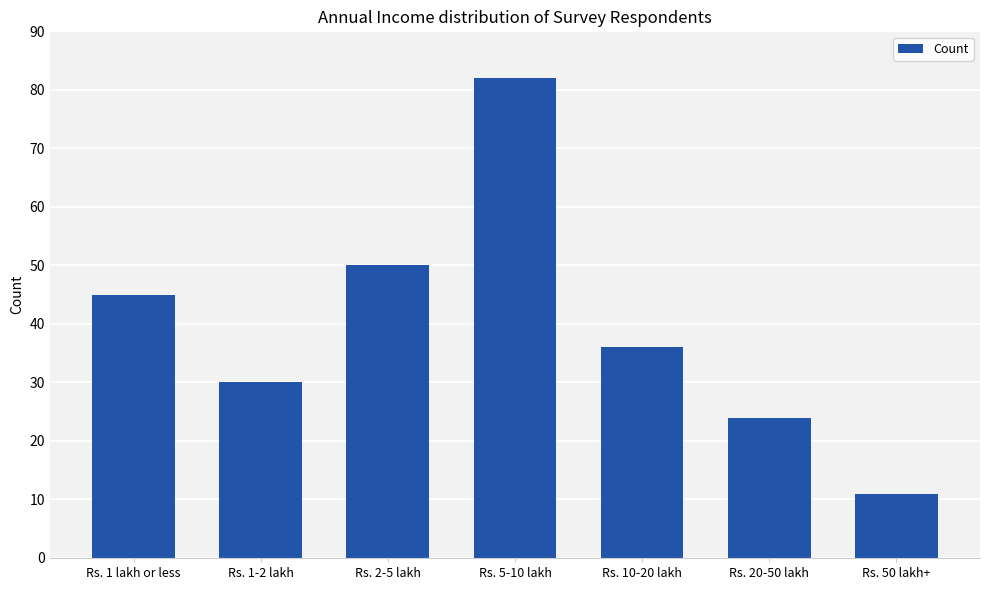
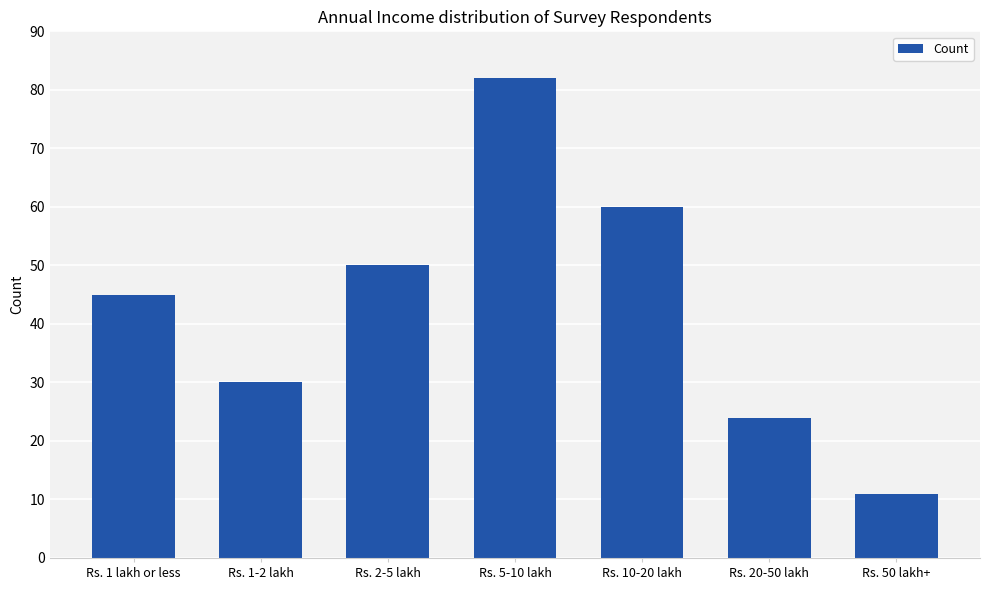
  {
    "Rs. 1 lakh or less": 45,
    "Rs. 1-2 lakh": 30,
    "Rs. 2-5 lakh": 50,
    "Rs. 5-10 lakh": 82,
-   "Rs. 10-20 lakh": 36,
+   "Rs. 10-20 lakh": 60,
    "Rs. 20-50 lakh": 24,
    "Rs. 50 lakh+": 11
  }
